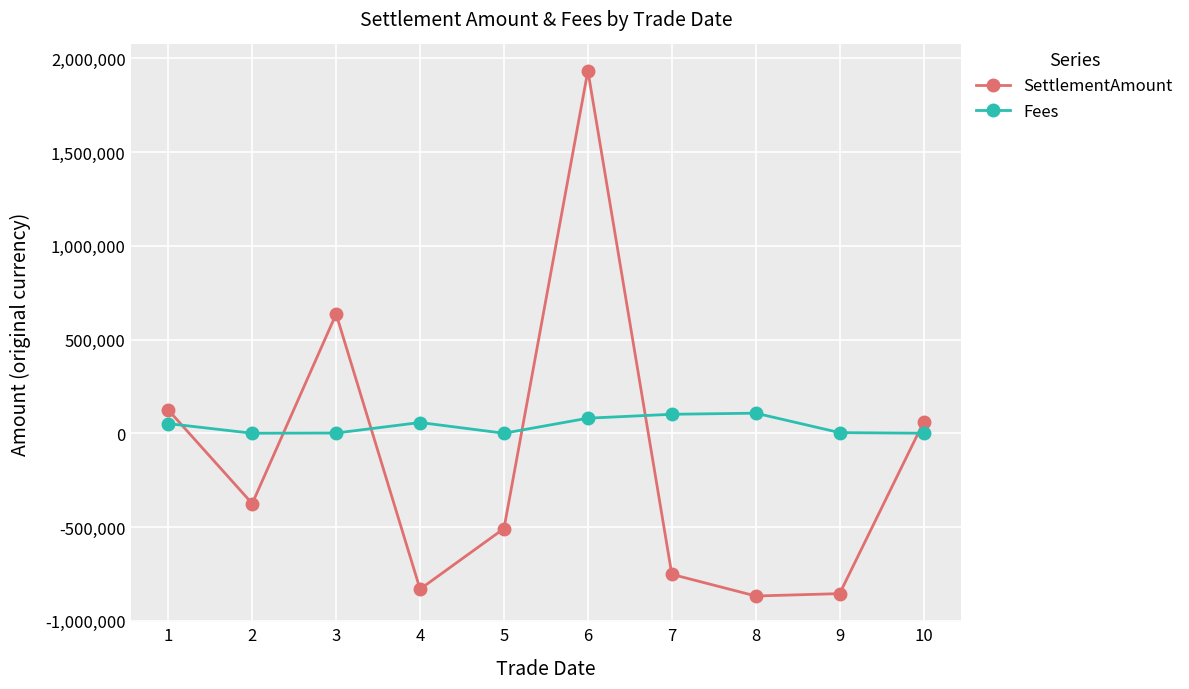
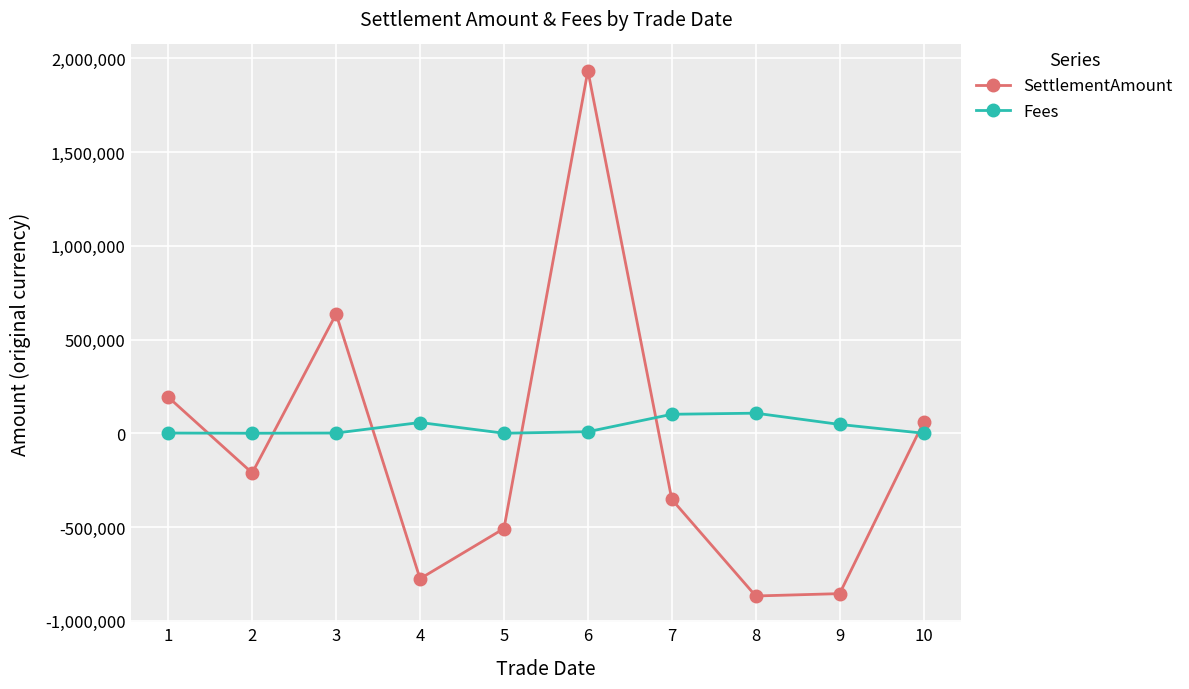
  {
    "SettlementAmount": {
-     "1": "120,000",
-     "2": "-380,000",
+     "1": "190,000",
+     "2": "-210,000",
      "3": "640,000",
-     "4": "-830,000",
+     "4": "-780,000",
      "5": "-510,000",
      "6": "1,930,000",
-     "7": "-750,000",
+     "7": "-350,000",
      "8": "-870,000",
      "9": "-860,000",
      "10": "60,000"
    },
    "Fees": {
-     "1": "50,000",
+     "1": "0",
      "2": "0",
      "3": "0",
      "4": "60,000",
      "5": "0",
-     "6": "80,000",
+     "6": "10,000",
      "7": "100,000",
      "8": "110,000",
-     "9": "0",
+     "9": "50,000",
      "10": "0"
    }
  }
